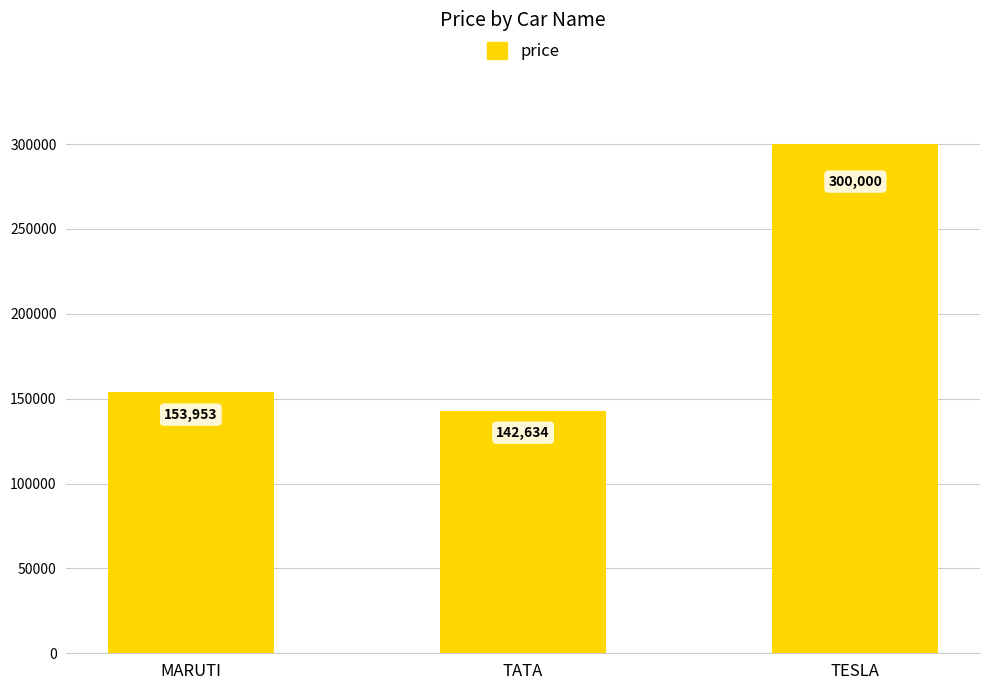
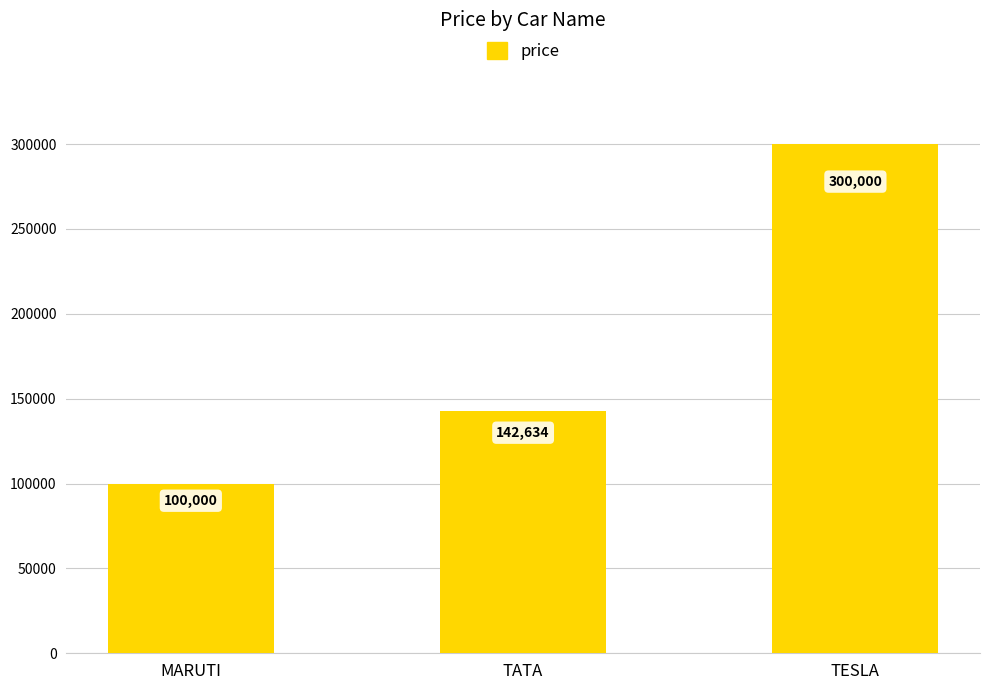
  {
-   "MARUTI": "153,953"
+   "MARUTI": "100,000"
  }
